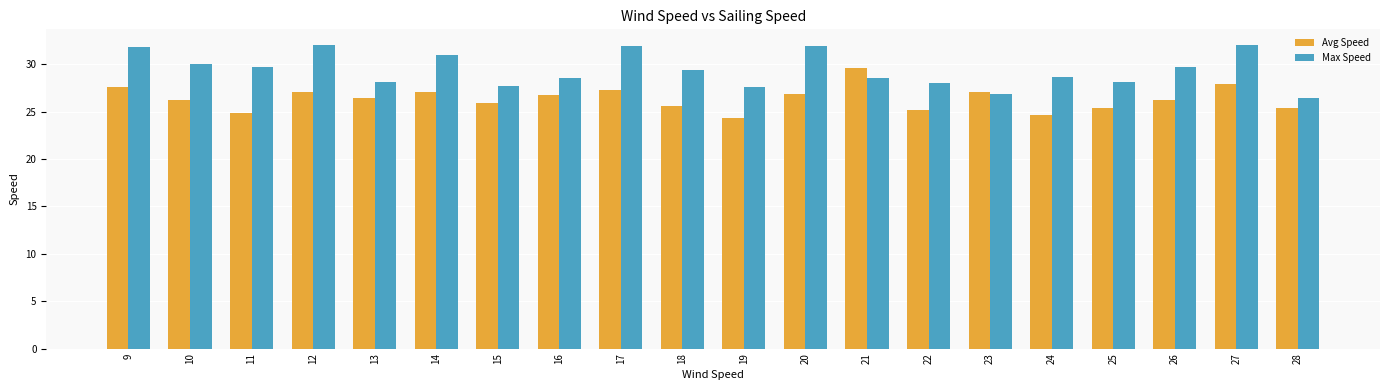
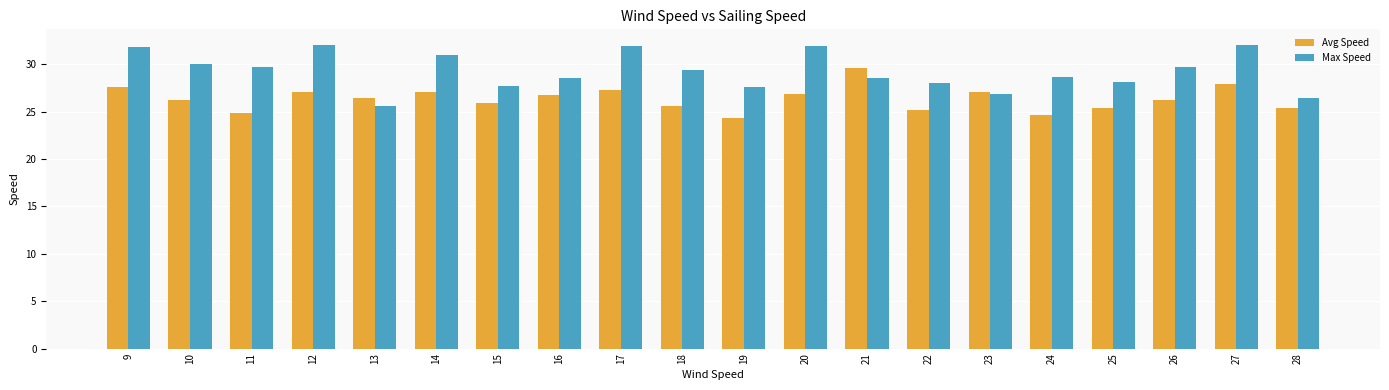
  {
    "Avg Speed": {
      "9": 28,
      "10": 26,
      "11": 25,
      "12": 27,
      "13": 26,
      "14": 27,
      "15": 26,
      "16": 27,
      "17": 27,
      "18": 26,
      "19": 24,
      "20": 27,
      "21": 30,
      "22": 25,
      "23": 27,
      "24": 25,
      "25": 25,
      "26": 26,
      "27": 28,
      "28": 25
    },
    "Max Speed": {
      "9": 32,
      "10": 30,
      "11": 30,
      "12": 32,
-     "13": 28,
+     "13": 26,
      "14": 31,
      "15": 28,
      "16": 29,
      "17": 32,
      "18": 29,
      "19": 28,
      "20": 32,
      "21": 29,
      "22": 28,
      "23": 27,
      "24": 29,
      "25": 28,
      "26": 30,
      "27": 32,
      "28": 26
    }
  }
